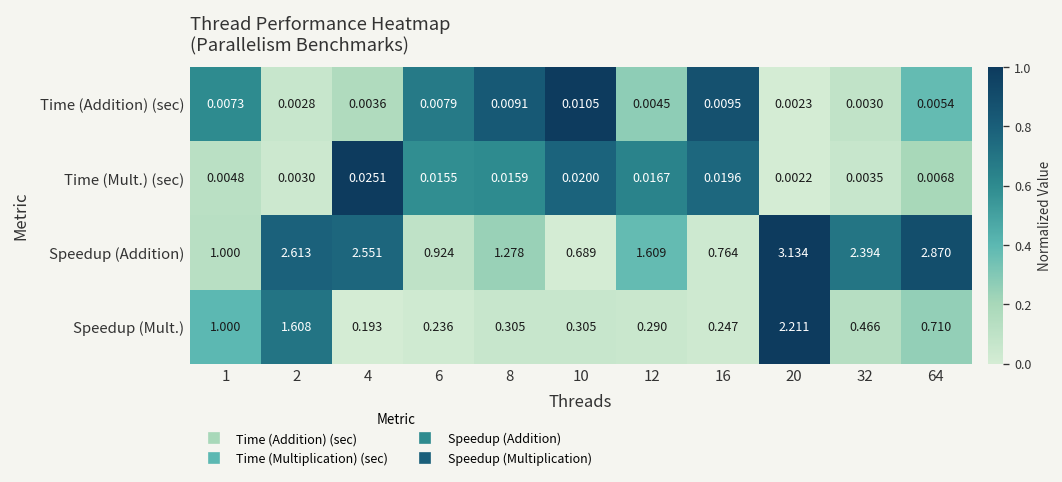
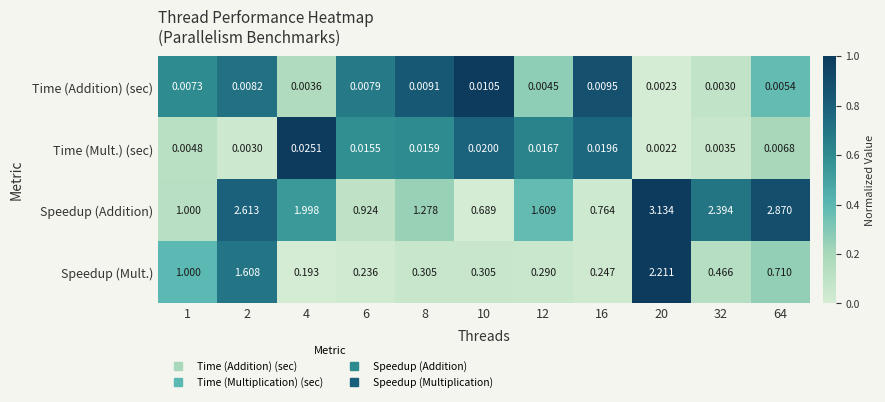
  {
    "Time (Addition) (sec)": {
      "1": 0.0073,
-     "2": 0.0028,
+     "2": 0.0082,
      "4": 0.0036,
      "6": 0.0079,
      "8": 0.0091,
      "10": 0.0105,
      "12": 0.0045,
      "16": 0.0095,
      "20": 0.0023,
      "32": 0.0030,
      "64": 0.0054
    },
    "Time (Mult.) (sec)": {
      "1": 0.0048,
      "2": 0.0030,
      "4": 0.0251,
      "6": 0.0155,
      "8": 0.0159,
      "10": 0.0200,
      "12": 0.0167,
      "16": 0.0196,
      "20": 0.0022,
      "32": 0.0035,
      "64": 0.0068
    },
    "Speedup (Addition)": {
      "1": 1.000,
      "2": 2.613,
-     "4": 2.551,
+     "4": 1.998,
      "6": 0.924,
      "8": 1.278,
      "10": 0.689,
      "12": 1.609,
      "16": 0.764,
      "20": 3.134,
      "32": 2.394,
      "64": 2.870
    },
    "Speedup (Mult.)": {
      "1": 1.000,
      "2": 1.608,
      "4": 0.193,
      "6": 0.236,
      "8": 0.305,
      "10": 0.305,
      "12": 0.290,
      "16": 0.247,
      "20": 2.211,
      "32": 0.466,
      "64": 0.710
    }
  }
